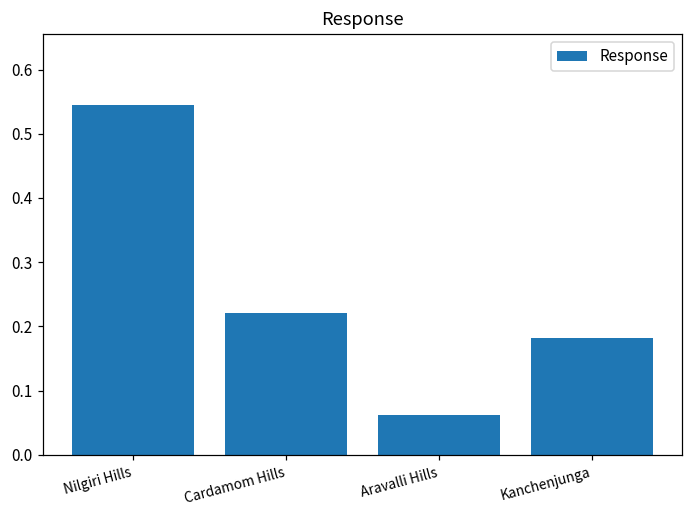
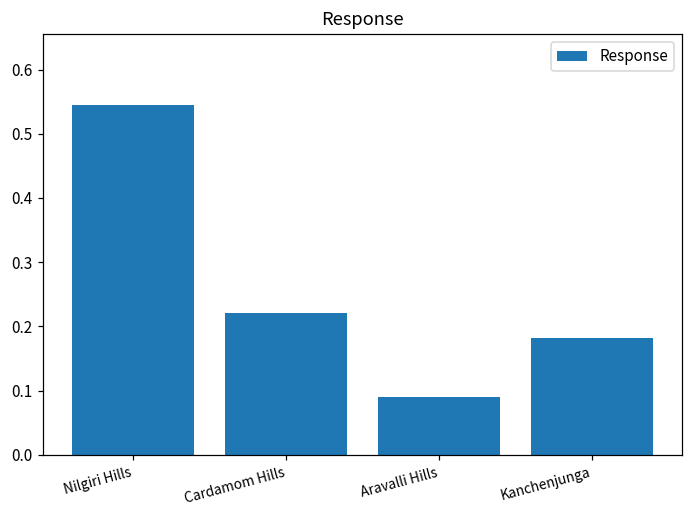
  {
    "Nilgiri Hills": 0.55,
    "Cardamom Hills": 0.22,
-   "Aravalli Hills": 0.06,
+   "Aravalli Hills": 0.09,
    "Kanchenjunga": 0.18
  }
